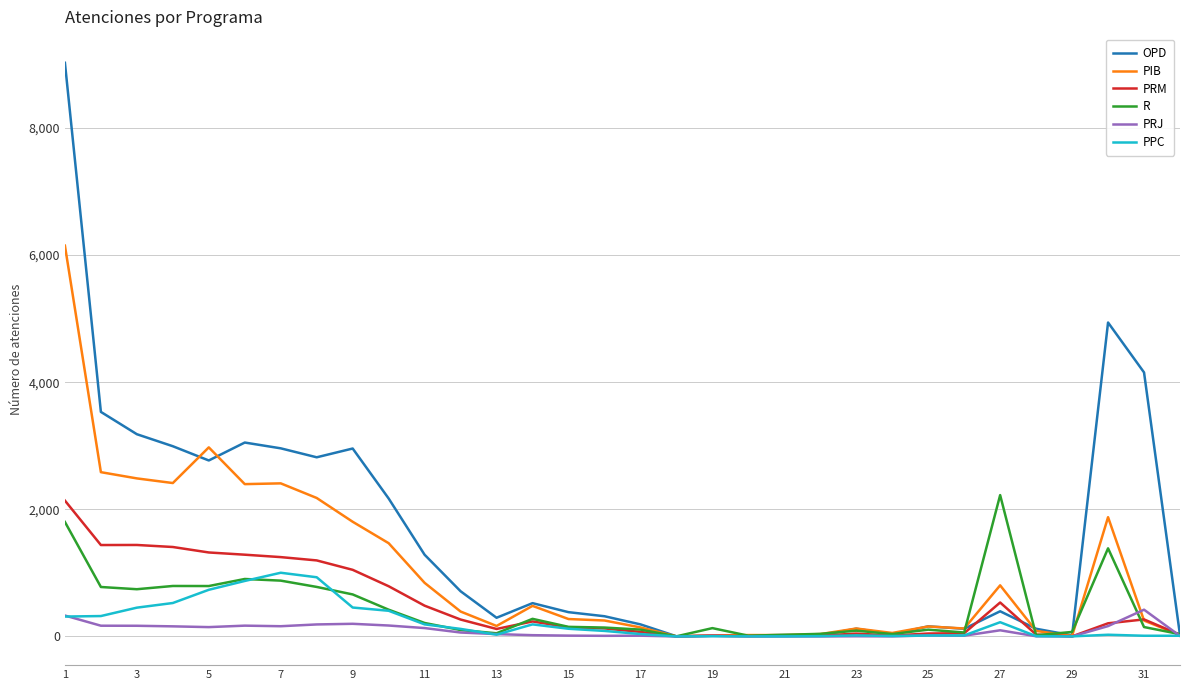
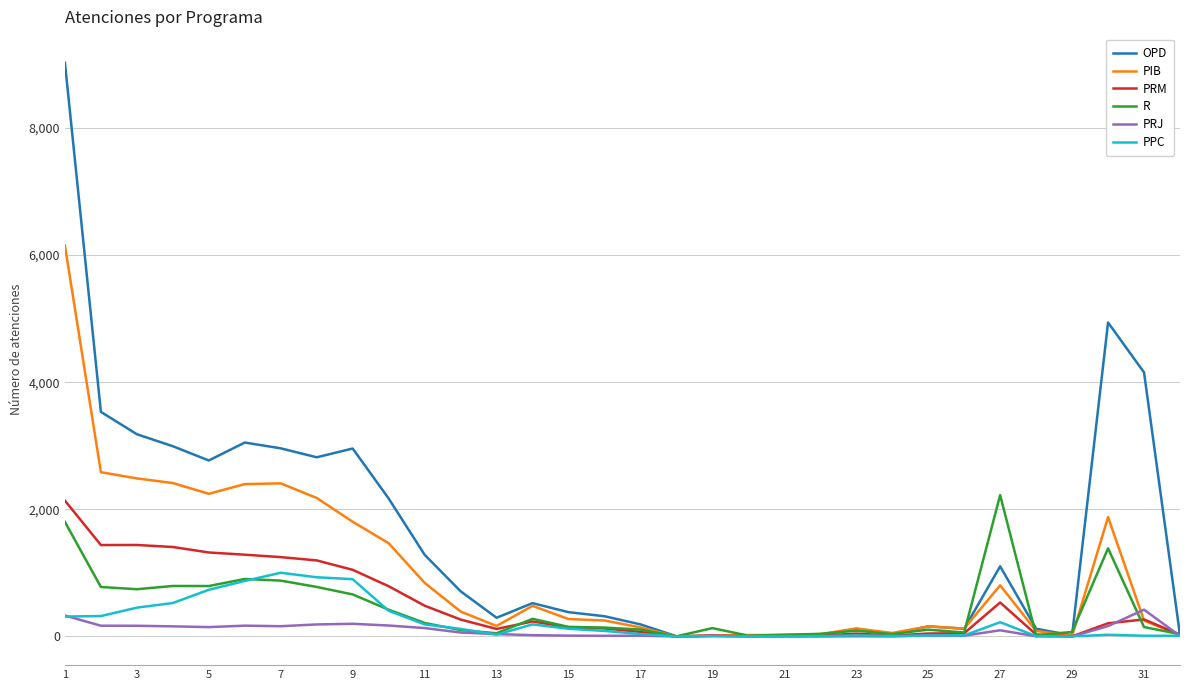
  {
    "OPD": {
      "1": "9,000",
      "3": "3,200",
      "5": "2,800",
      "7": "3,000",
      "9": "3,000",
      "11": "1,300",
      "13": "300",
      "15": "400",
      "17": "200",
-     "27": "400",
+     "27": "1,100",
      "31": "4,200"
    },
    "PIB": {
      "1": "6,100",
      "3": "2,500",
-     "5": "3,000",
+     "5": "2,200",
      "7": "2,400",
      "9": "1,800",
      "11": "800",
      "13": "200",
      "15": "300",
      "27": "800"
    },
    "PRM": {
      "1": "2,100",
      "3": "1,400",
      "5": "1,300",
      "7": "1,200",
      "9": "1,000",
      "11": "500",
      "13": "100",
      "27": "500"
    },
    "R": {
      "1": "1,800",
      "3": "700",
      "5": "800",
      "7": "900",
      "9": "700",
      "19": "100",
      "25": "100",
      "27": "2,200",
      "29": "100",
      "31": "100"
    },
    "PRJ": {
      "3": "200",
      "5": "100",
      "7": "200",
      "9": "200",
      "11": "100",
      "15": "0",
      "27": "100",
      "31": "400"
    },
    "PPC": {
      "3": "500",
      "5": "700",
      "7": "1,000",
-     "9": "500",
+     "9": "900",
      "27": "200",
      "31": "0"
    }
  }
